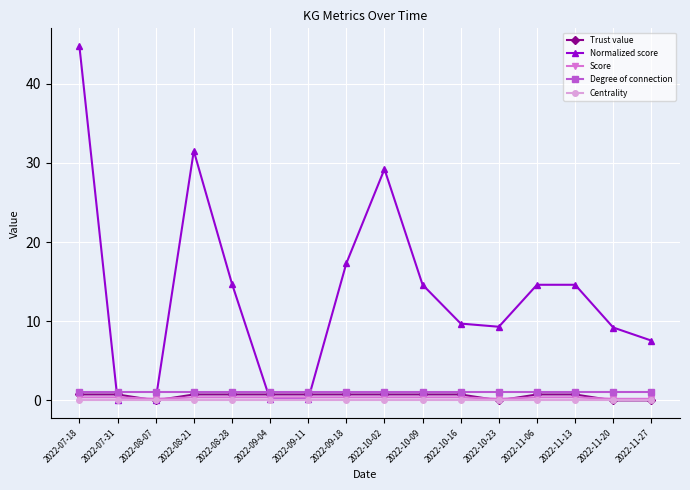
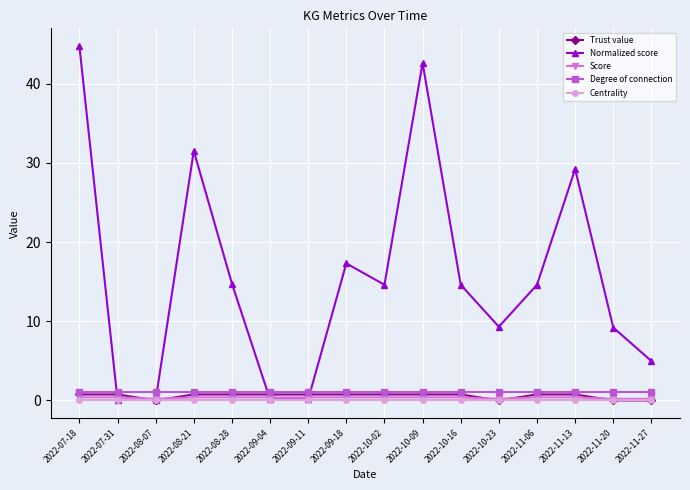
  {
    "Normalized score": {
      "2022-07-18": 45,
      "2022-08-21": 32,
      "2022-08-28": 15,
      "2022-09-18": 17,
-     "2022-10-02": 29,
-     "2022-10-09": 15,
-     "2022-10-16": 10,
+     "2022-10-02": 15,
+     "2022-10-09": 43,
+     "2022-10-16": 15,
      "2022-10-23": 9,
      "2022-11-06": 15,
-     "2022-11-13": 15,
+     "2022-11-13": 29,
      "2022-11-20": 9,
-     "2022-11-27": 8
+     "2022-11-27": 5
    }
  }
